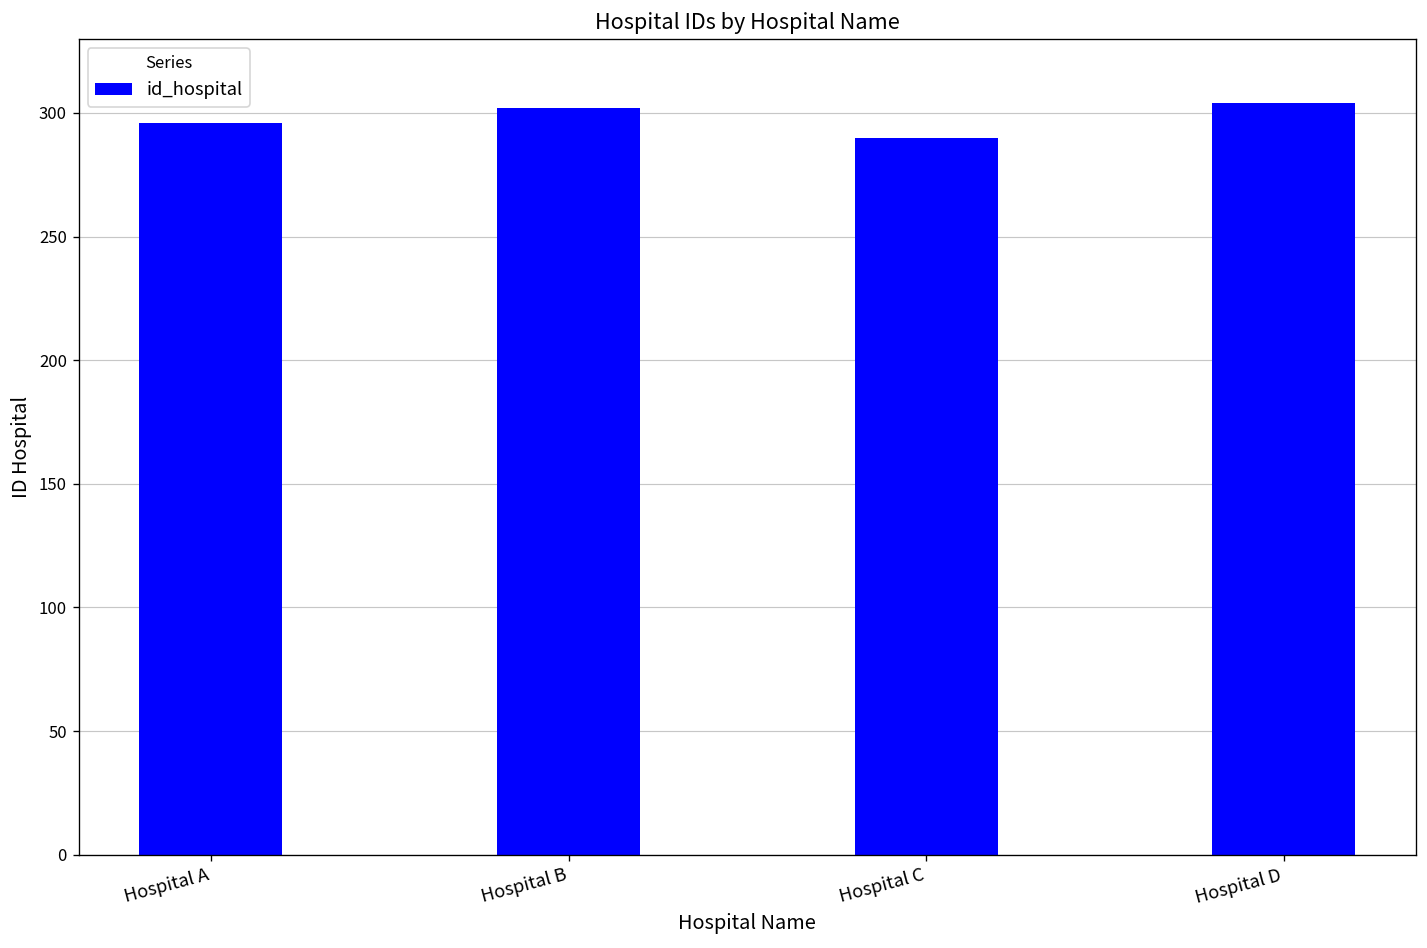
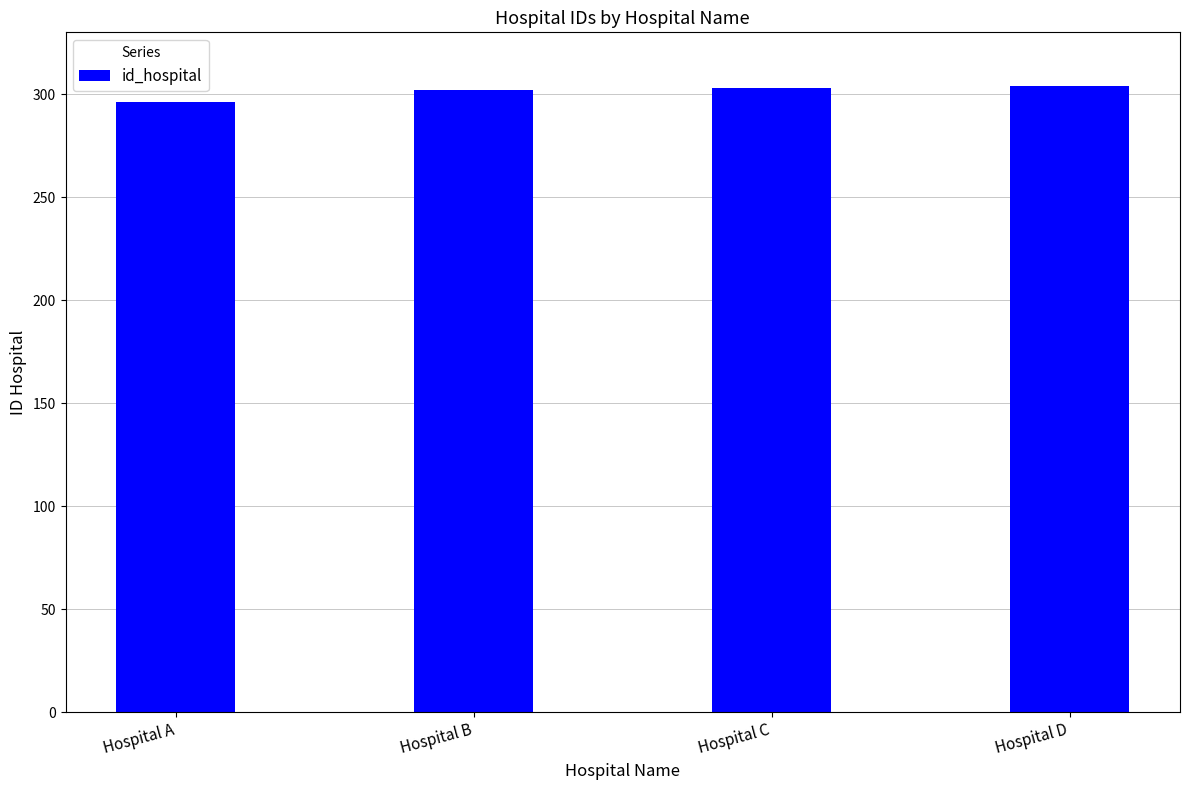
  {
    "Hospital A": 296,
    "Hospital B": 302,
-   "Hospital C": 290,
+   "Hospital C": 303,
    "Hospital D": 304
  }
